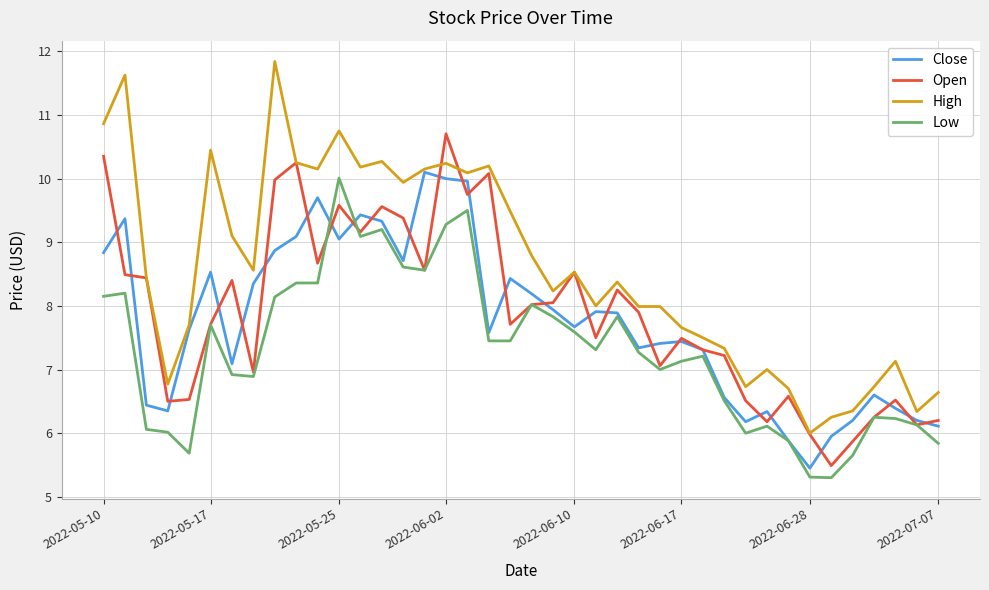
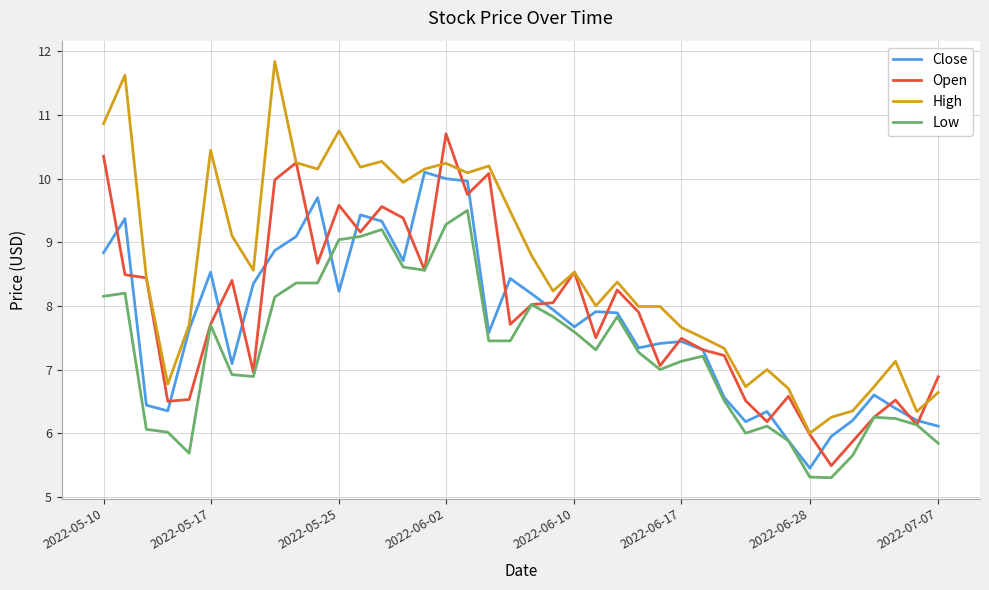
  {
    "Close": {
      "2022-05-10": 8.8,
      "2022-05-17": 8.5,
-     "2022-05-25": 9.1,
+     "2022-05-25": 8.2,
      "2022-06-02": 10.0,
      "2022-06-10": 7.7,
      "2022-06-17": 7.4,
      "2022-06-28": 5.4,
      "2022-07-07": 6.1
    },
    "Open": {
      "2022-05-10": 10.4,
      "2022-05-25": 9.6,
      "2022-06-02": 10.7,
      "2022-06-17": 7.5,
-     "2022-07-07": 6.2
+     "2022-07-07": 6.9
    },
    "High": {
      "2022-05-10": 10.9,
      "2022-05-17": 10.4,
      "2022-05-25": 10.8,
      "2022-06-02": 10.2,
      "2022-06-17": 7.7,
      "2022-07-07": 6.6
    },
    "Low": {
      "2022-05-10": 8.1,
-     "2022-05-25": 10.0,
+     "2022-05-25": 9.0,
      "2022-06-02": 9.3,
      "2022-06-10": 7.6,
      "2022-06-17": 7.1,
      "2022-06-28": 5.3,
      "2022-07-07": 5.8
    }
  }
